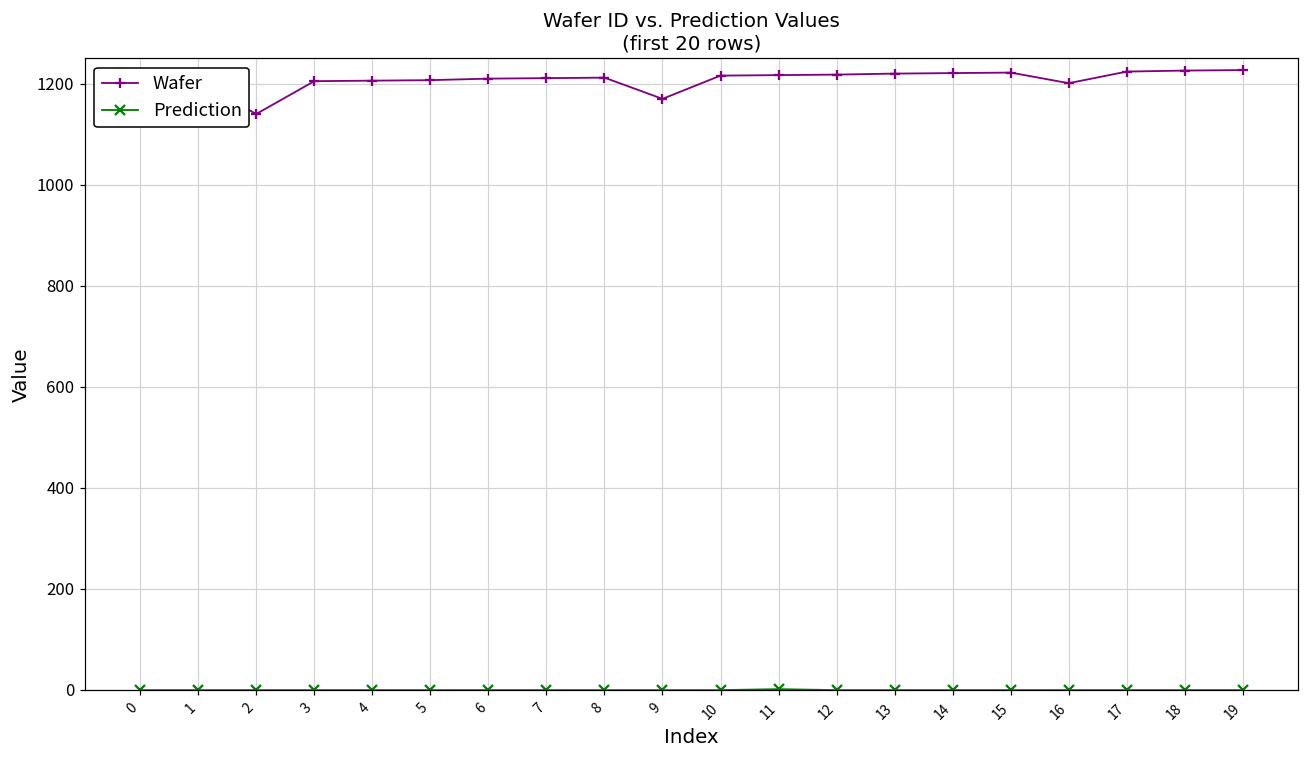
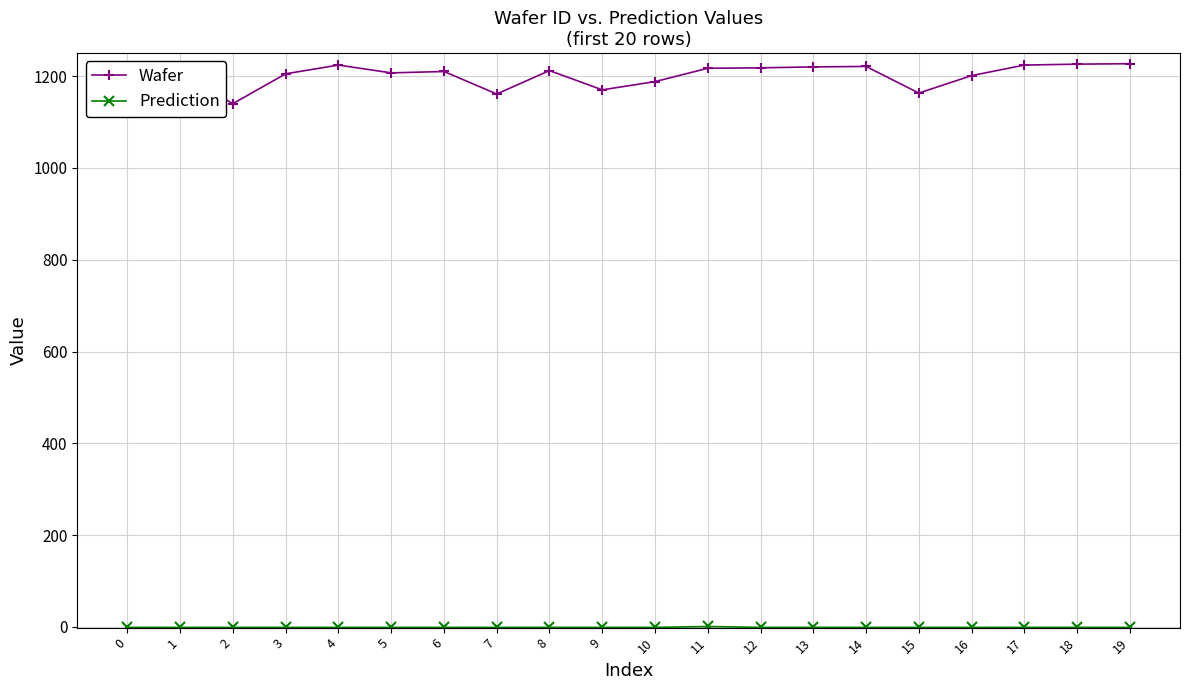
  {
    "Wafer": {
      "2": 1140,
      "3": 1210,
-     "4": 1210,
+     "4": 1220,
      "5": 1210,
      "6": 1210,
-     "7": 1210,
+     "7": 1160,
      "8": 1210,
      "9": 1170,
-     "10": 1220,
+     "10": 1190,
      "11": 1220,
      "12": 1220,
      "13": 1220,
      "14": 1220,
-     "15": 1220,
+     "15": 1160,
      "16": 1200,
      "17": 1220,
      "18": 1230,
      "19": 1230
    },
    "Prediction": {
      "0": 0,
      "1": 0,
      "2": 0,
      "3": 0,
      "4": 0,
      "5": 0,
      "6": 0,
      "7": 0,
      "8": 0,
      "9": 0,
      "10": 0,
      "11": 0,
      "12": 0,
      "13": 0,
      "14": 0,
      "15": 0,
      "16": 0,
      "17": 0,
      "18": 0,
      "19": 0
    }
  }
